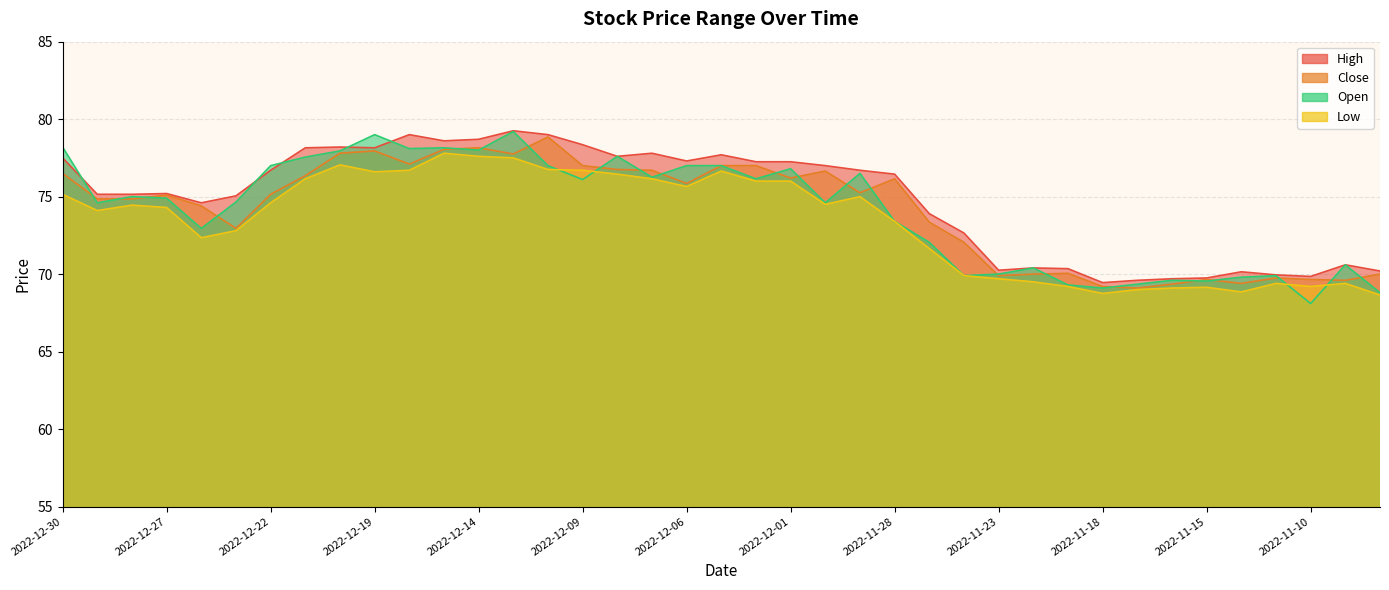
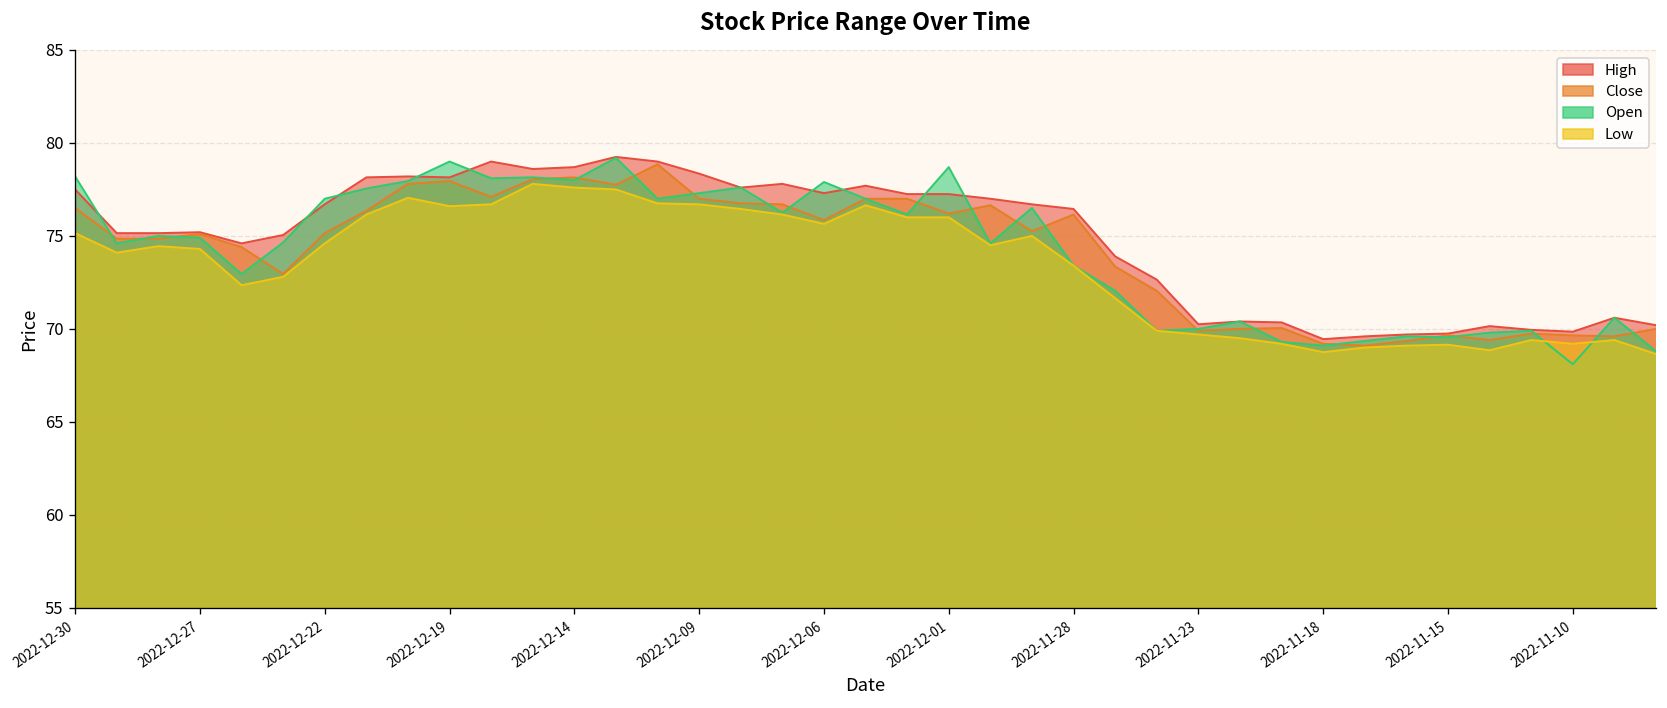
  {
    "Open": {
      "2022-12-30": 78.2,
      "2022-12-27": 74.9,
      "2022-12-22": 77.0,
      "2022-12-19": 79.0,
-     "2022-12-09": 76.1,
-     "2022-12-06": 77.0,
-     "2022-12-01": 76.8,
+     "2022-12-09": 77.3,
+     "2022-12-06": 77.9,
+     "2022-12-01": 78.7,
      "2022-11-10": 68.1
    }
  }
